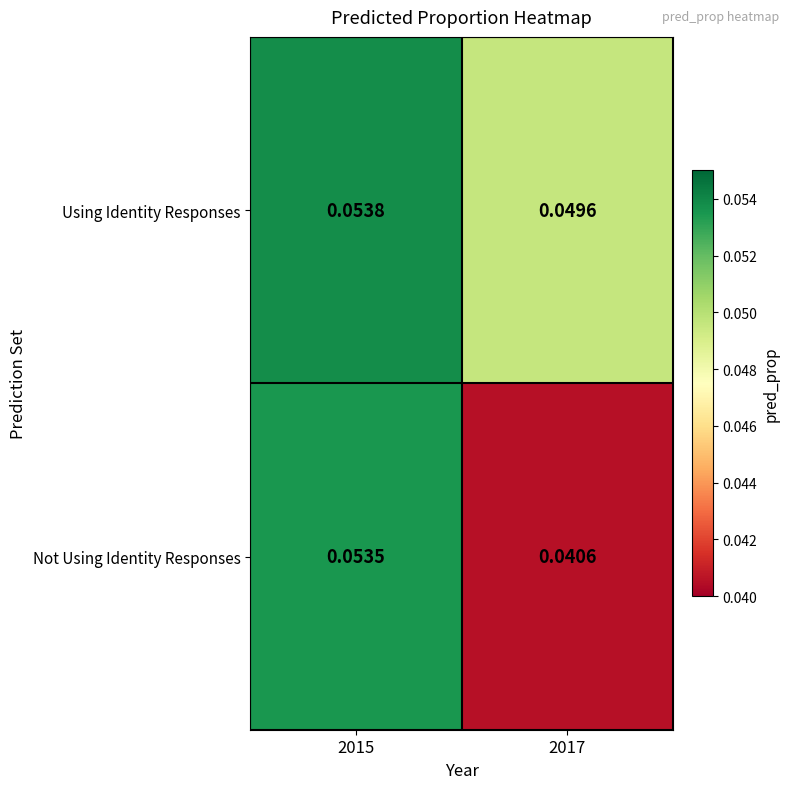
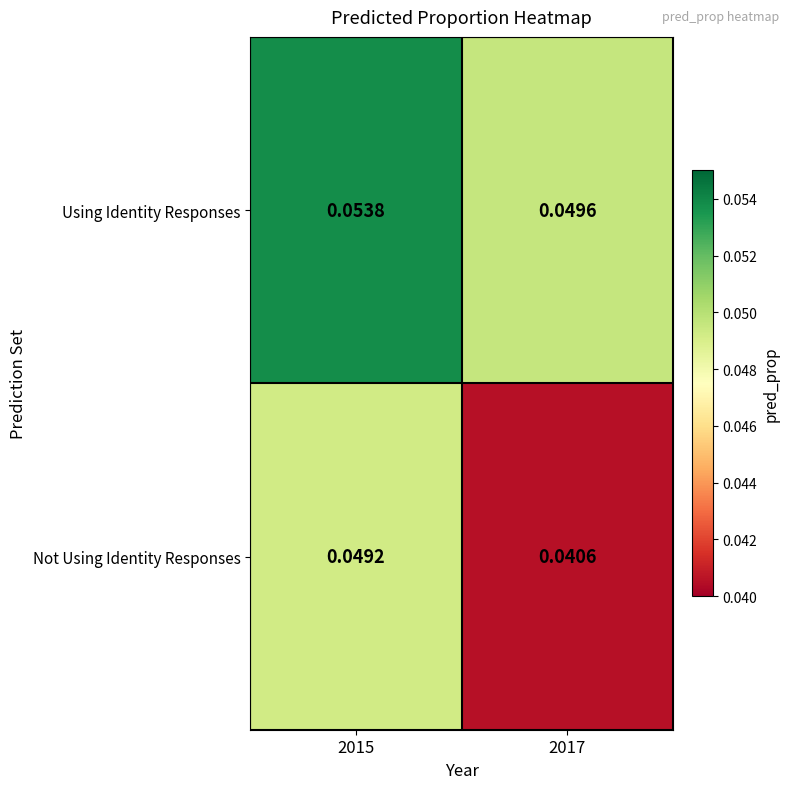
  {
    "Using Identity Responses": {
      "2015": 0.0538,
      "2017": 0.0496
    },
    "Not Using Identity Responses": {
-     "2015": 0.0535,
+     "2015": 0.0492,
      "2017": 0.0406
    }
  }
